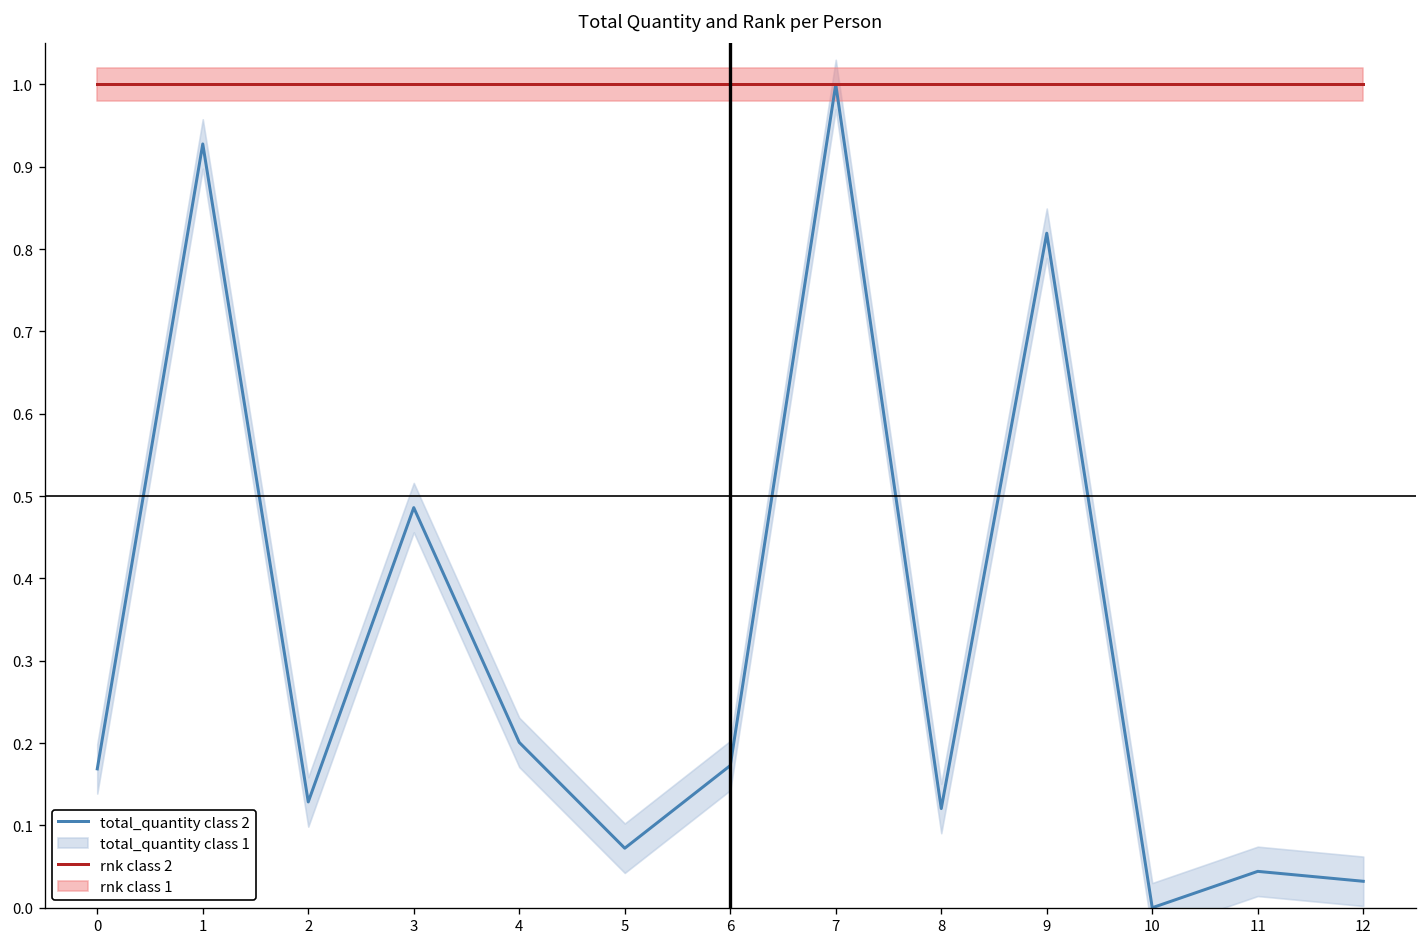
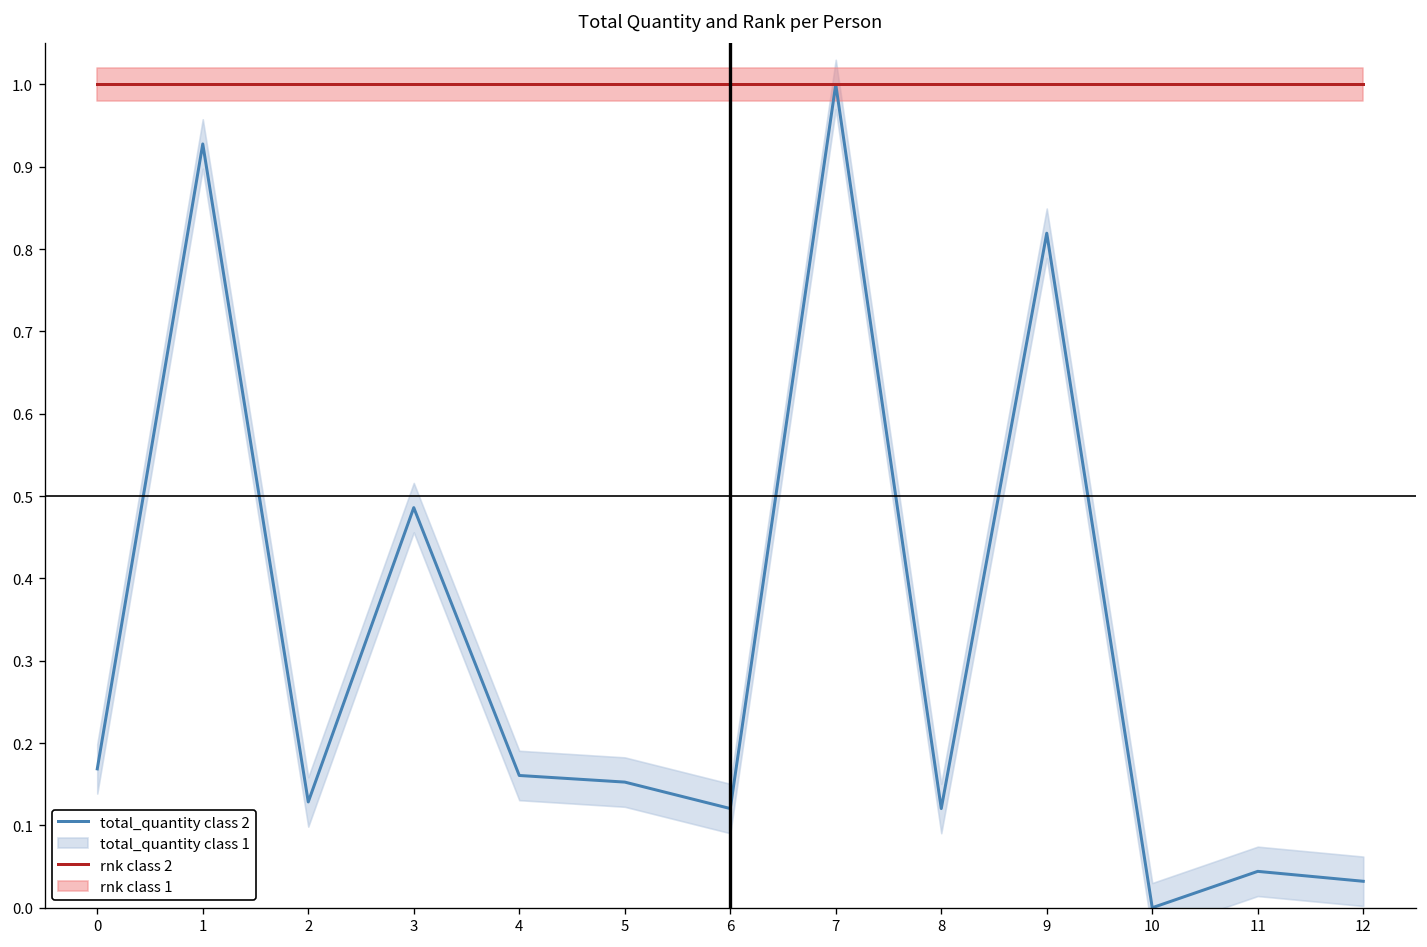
  {
    "total_quantity class 2": {
      "0": 0.17,
      "1": 0.93,
      "2": 0.13,
      "3": 0.49,
-     "4": 0.20,
-     "5": 0.07,
-     "6": 0.17,
+     "4": 0.16,
+     "5": 0.15,
+     "6": 0.12,
      "8": 0.12,
      "9": 0.82,
      "10": 0.00,
      "11": 0.04,
      "12": 0.03
    },
    "rnk class 2": {
      "0": 1.00,
      "1": 1.00,
      "2": 1.00,
      "3": 1.00,
      "4": 1.00,
      "5": 1.00,
      "6": 1.00,
      "8": 1.00,
      "9": 1.00,
      "10": 1.00,
      "11": 1.00,
      "12": 1.00
    },
    "rnk class 1": {
      "0": 1.02,
      "1": 1.02,
      "2": 1.02,
      "3": 1.02,
      "4": 1.02,
      "5": 1.02,
      "6": 1.02,
      "7": 1.02,
      "8": 1.02,
      "9": 1.02,
      "10": 1.02,
      "11": 1.02,
      "12": 1.02
    }
  }
